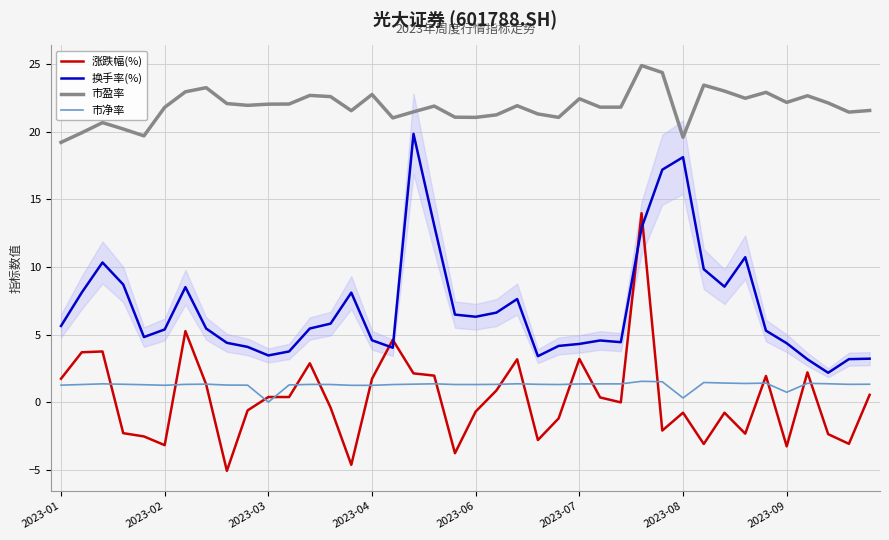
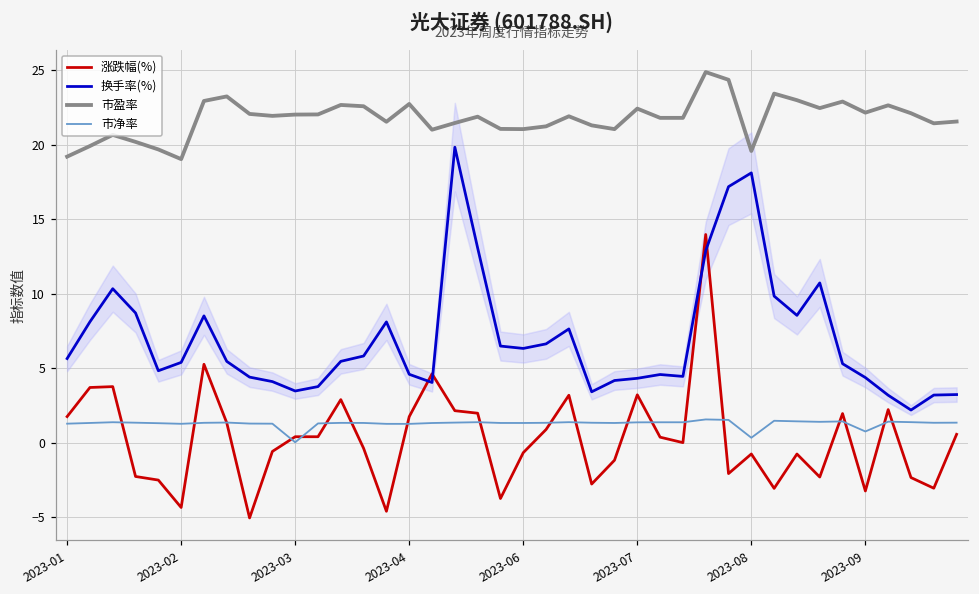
  {
    "涨跌幅(%)": {
      "2023-01": 1.7,
-     "2023-02": -3.2,
+     "2023-02": -4.4,
      "2023-03": 0.4,
      "2023-04": 1.7,
      "2023-06": -0.7,
      "2023-07": 3.2,
      "2023-08": -0.8,
      "2023-09": -3.2
    },
    "换手率(%)": {
      "2023-01": 5.6,
      "2023-02": 5.4,
      "2023-03": 3.5,
      "2023-04": 4.6,
      "2023-06": 6.3,
      "2023-07": 4.3,
      "2023-08": 18.1,
      "2023-09": 4.4
    },
    "市盈率": {
      "2023-01": 19.2,
-     "2023-02": 21.8,
+     "2023-02": 19.0,
      "2023-03": 22.0,
      "2023-04": 22.7,
      "2023-06": 21.0,
      "2023-07": 22.4,
      "2023-08": 19.6,
      "2023-09": 22.2
    },
    "市净率": {
      "2023-01": 1.3,
      "2023-02": 1.3,
      "2023-03": 0.0,
      "2023-04": 1.3,
      "2023-06": 1.3,
      "2023-07": 1.4,
      "2023-08": 0.3,
      "2023-09": 0.7
    }
  }
